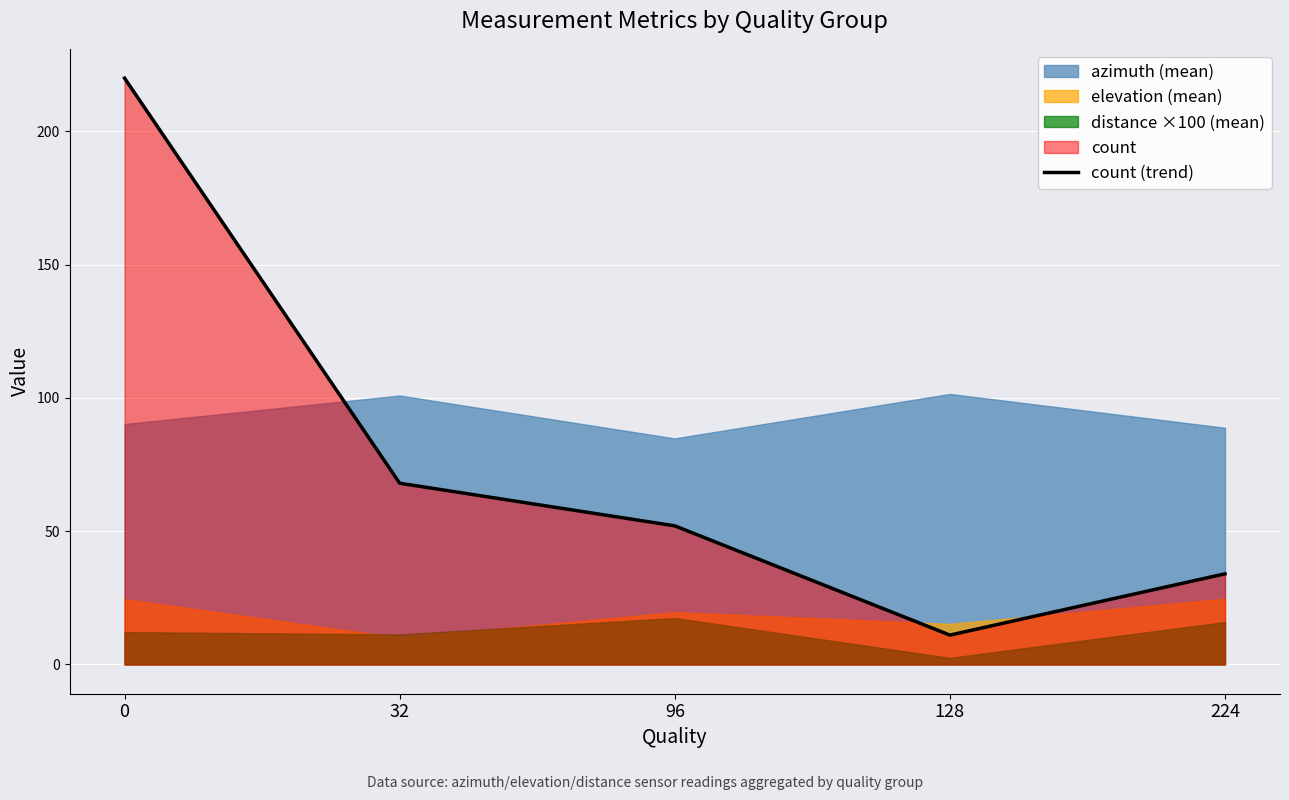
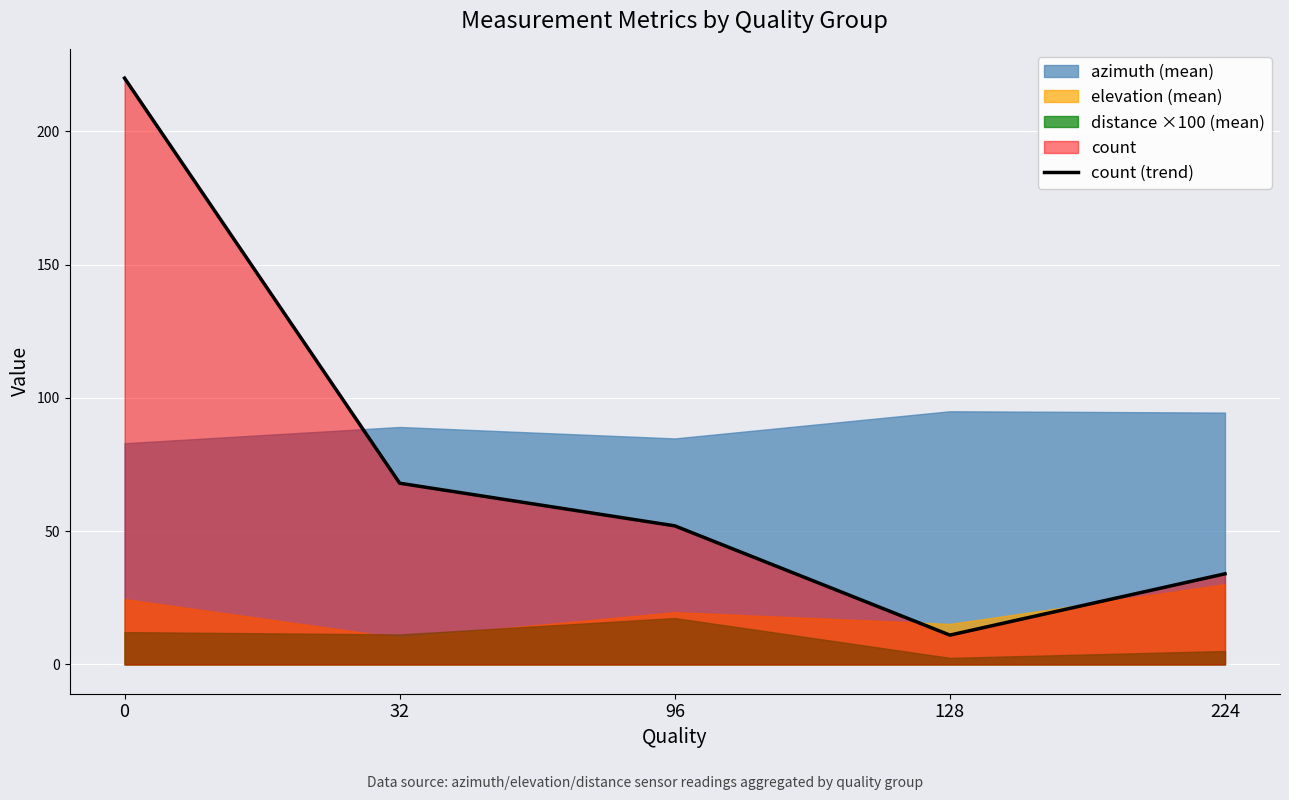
  {
    "azimuth (mean)": {
-     "0": 90,
-     "32": 101,
+     "0": 83,
+     "32": 89,
      "96": 85,
-     "128": 102,
-     "224": 89
+     "128": 95,
+     "224": 95
    },
    "elevation (mean)": {
      "0": 25,
      "32": 10,
      "96": 20,
      "128": 15,
-     "224": 25
+     "224": 30
    },
    "distance ×100 (mean)": {
      "0": 12,
      "32": 11,
      "96": 17,
      "128": 2,
-     "224": 16
+     "224": 5
    },
    "count": {
      "0": 220,
      "32": 68,
      "96": 52,
      "128": 11,
      "224": 34
    }
  }
